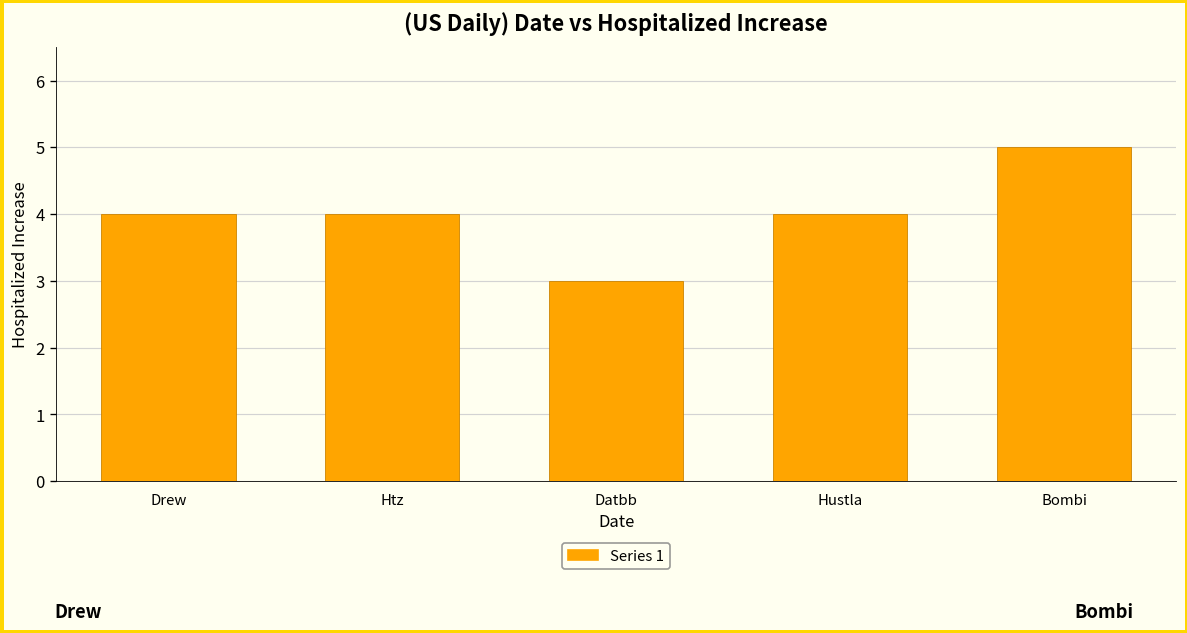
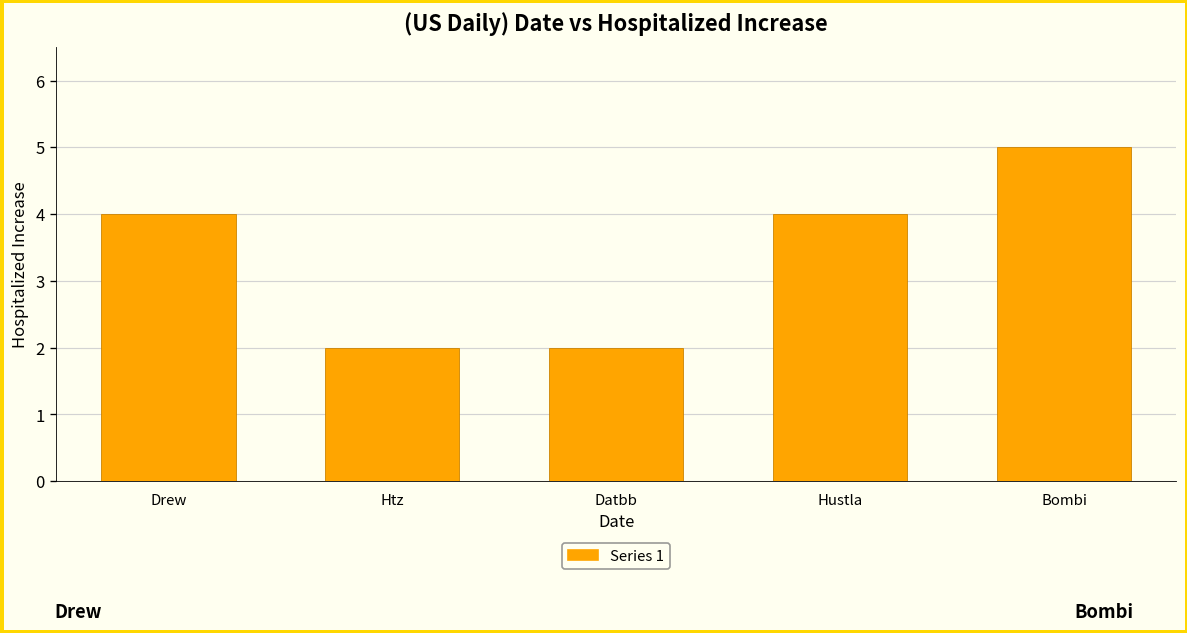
  {
    "Drew": 4,
-   "Htz": 4,
-   "Datbb": 3,
+   "Htz": 2,
+   "Datbb": 2,
    "Hustla": 4,
    "Bombi": 5
  }
